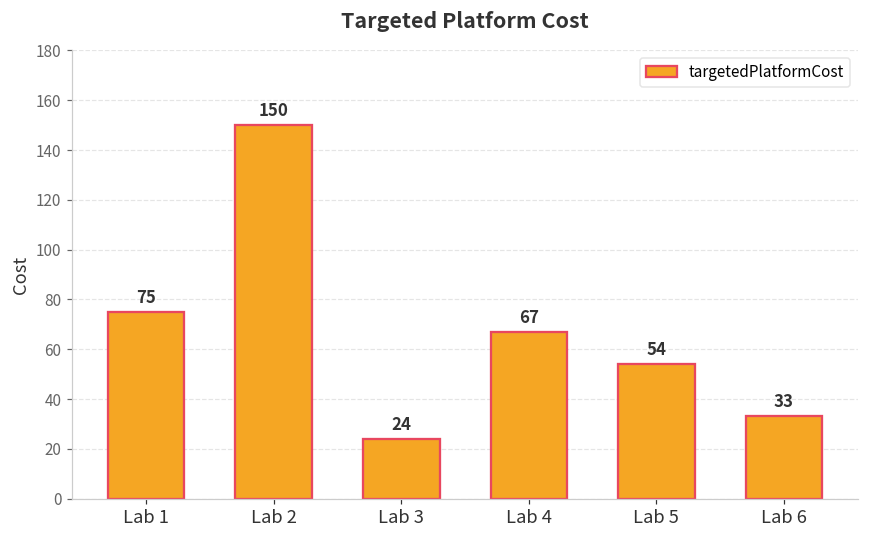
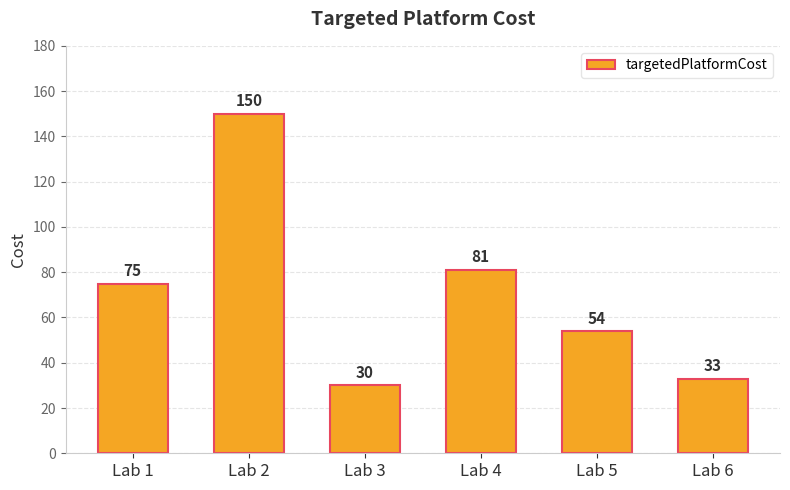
  {
    "Lab 1": 75,
    "Lab 2": 150,
-   "Lab 3": 24,
-   "Lab 4": 67,
+   "Lab 3": 30,
+   "Lab 4": 81,
    "Lab 5": 54,
    "Lab 6": 33
  }
